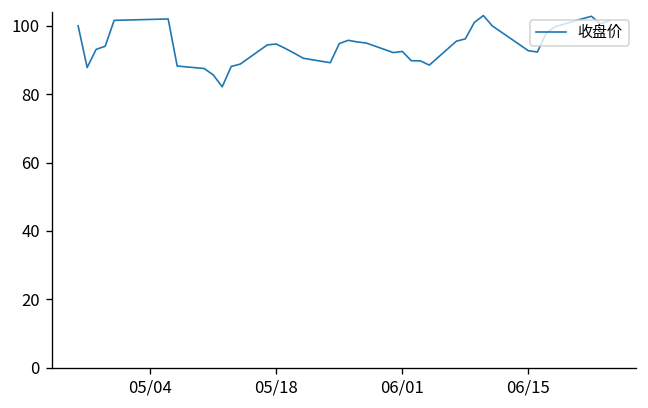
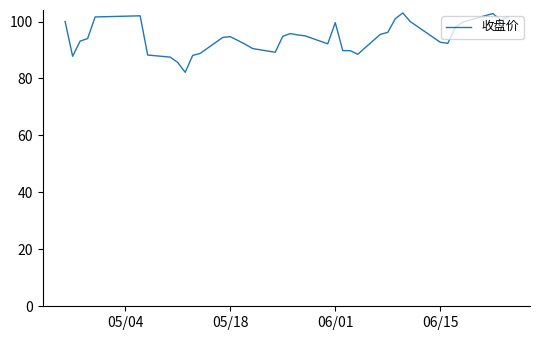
  {
    "05/18": 95,
-   "06/01": 93,
+   "06/01": 100,
    "06/15": 93
  }
